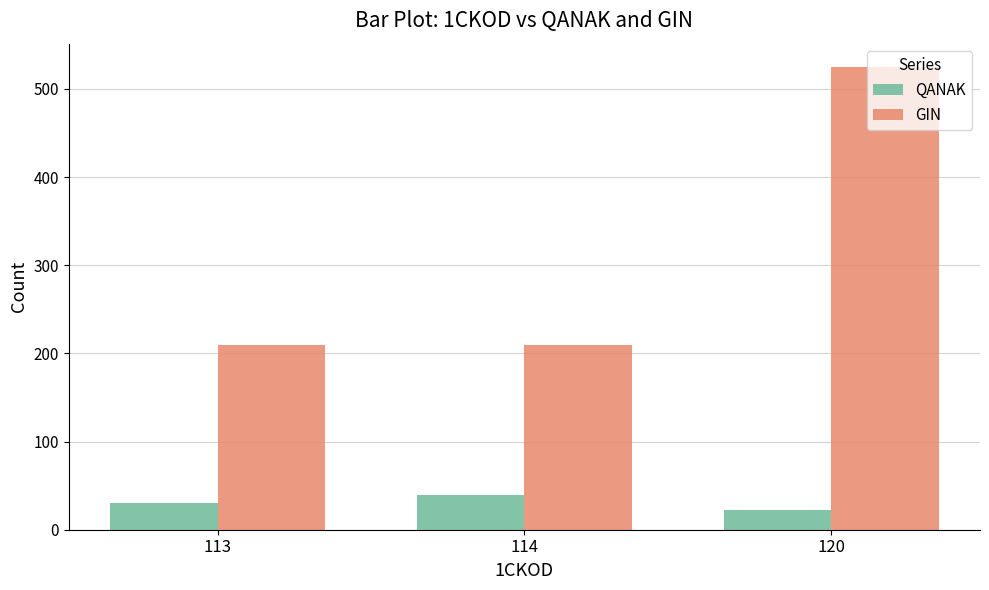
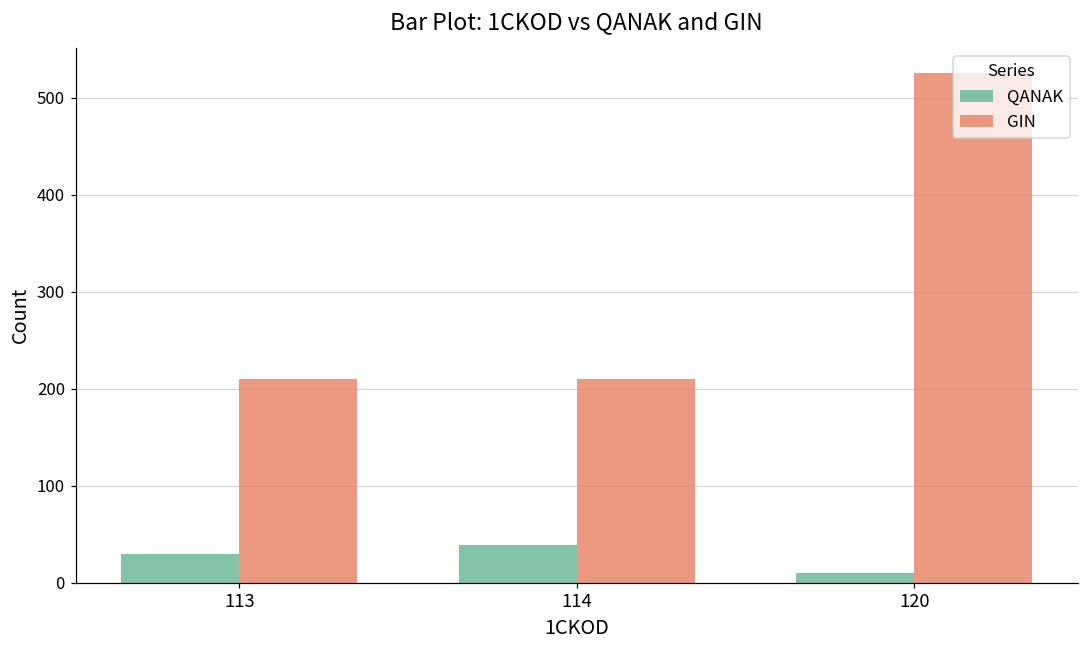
  {
    "QANAK": {
      "113": 30,
      "114": 40,
-     "120": 20
+     "120": 10
    },
    "GIN": {
      "113": 210,
      "114": 210
    }
  }
